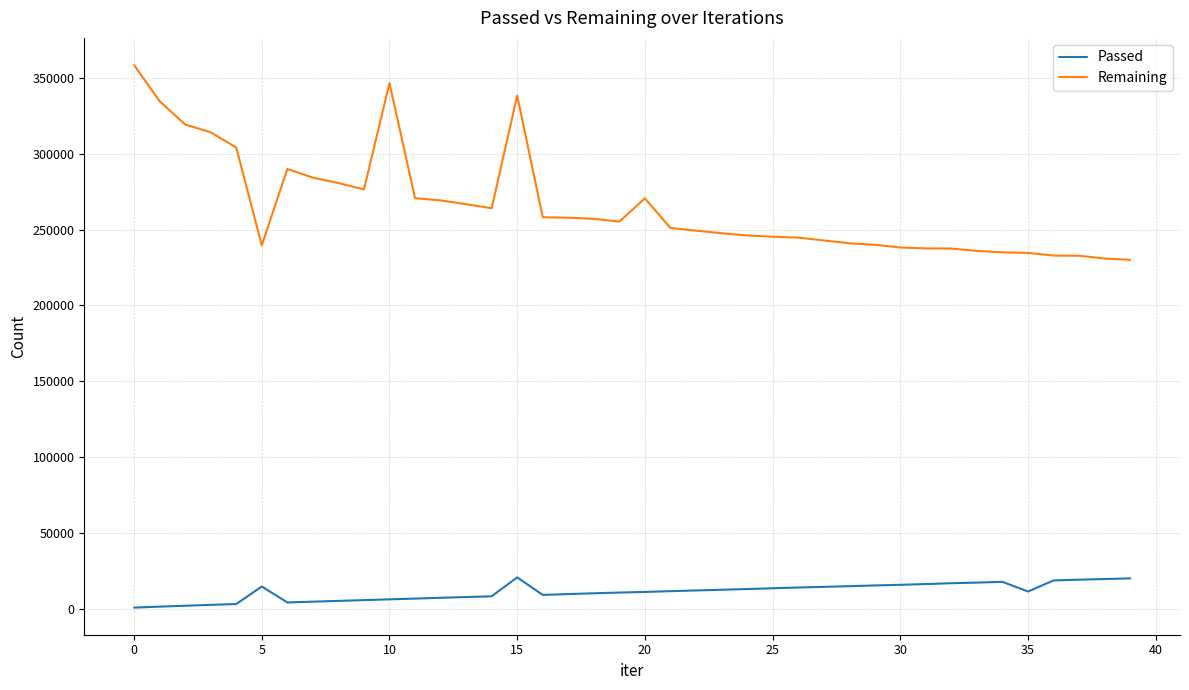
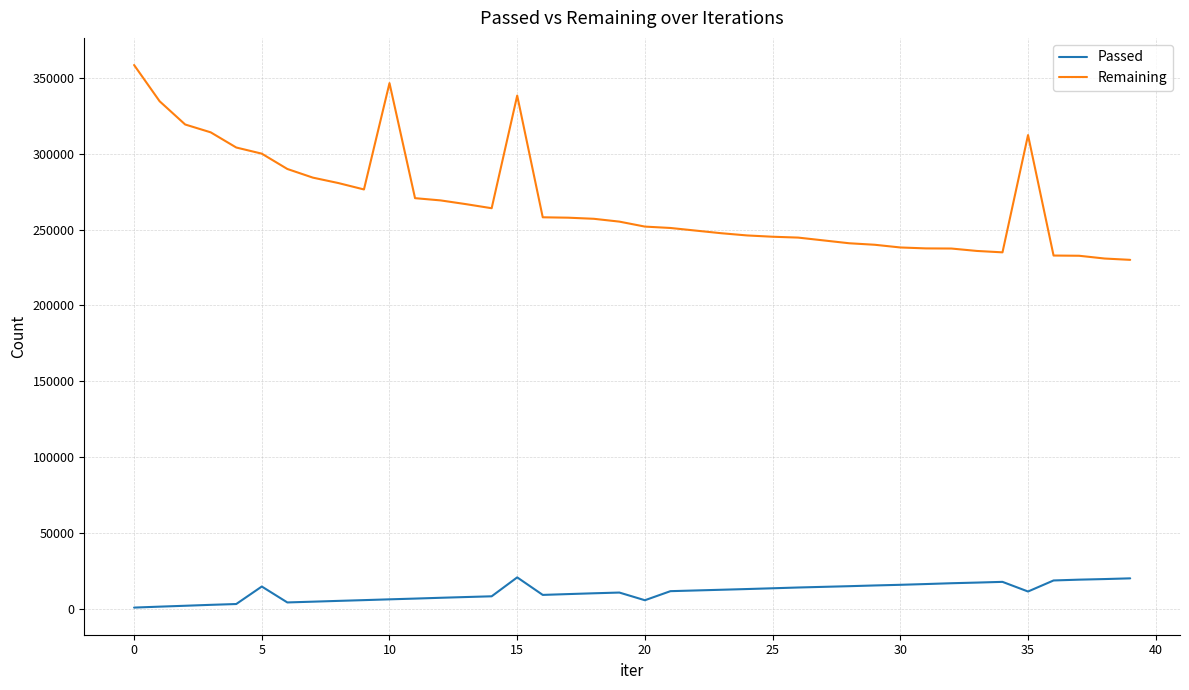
  {
    "Passed": {
      "0": 1000,
      "5": 15000,
      "10": 6000,
      "15": 21000,
-     "20": 11000,
+     "20": 6000,
      "25": 13000,
      "30": 16000,
      "35": 11000
    },
    "Remaining": {
      "0": 358000,
-     "5": 240000,
+     "5": 300000,
      "10": 347000,
      "15": 338000,
-     "20": 271000,
+     "20": 252000,
      "25": 245000,
      "30": 238000,
-     "35": 235000
+     "35": 312000
    }
  }
